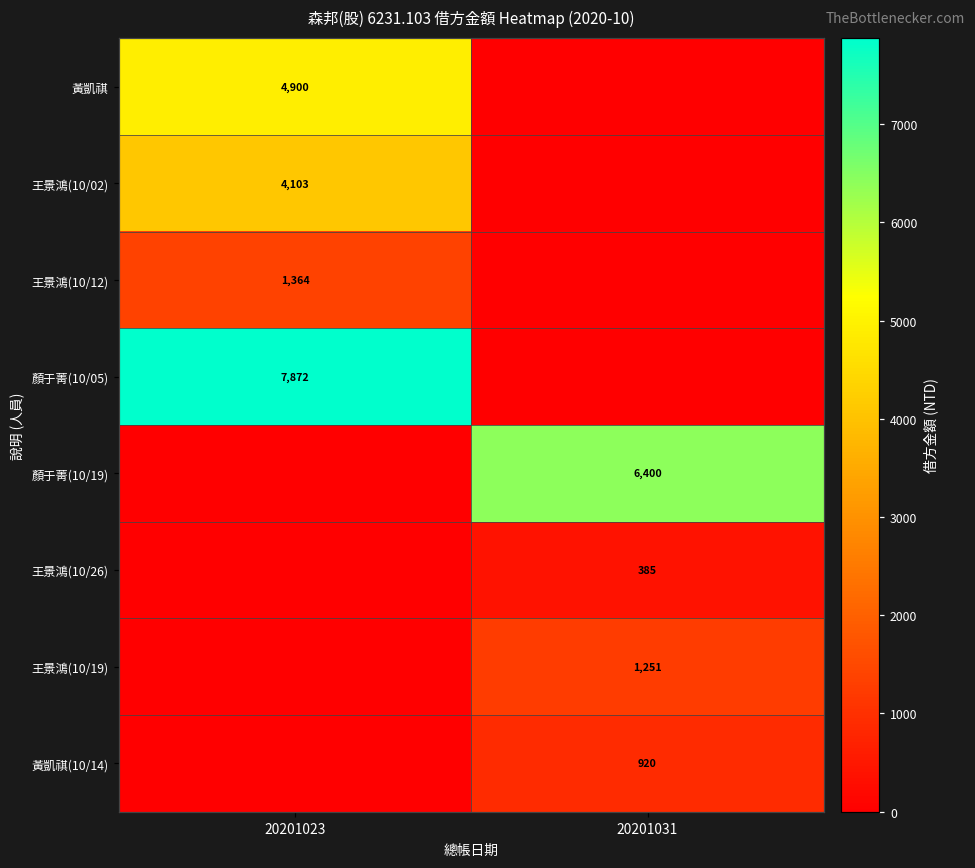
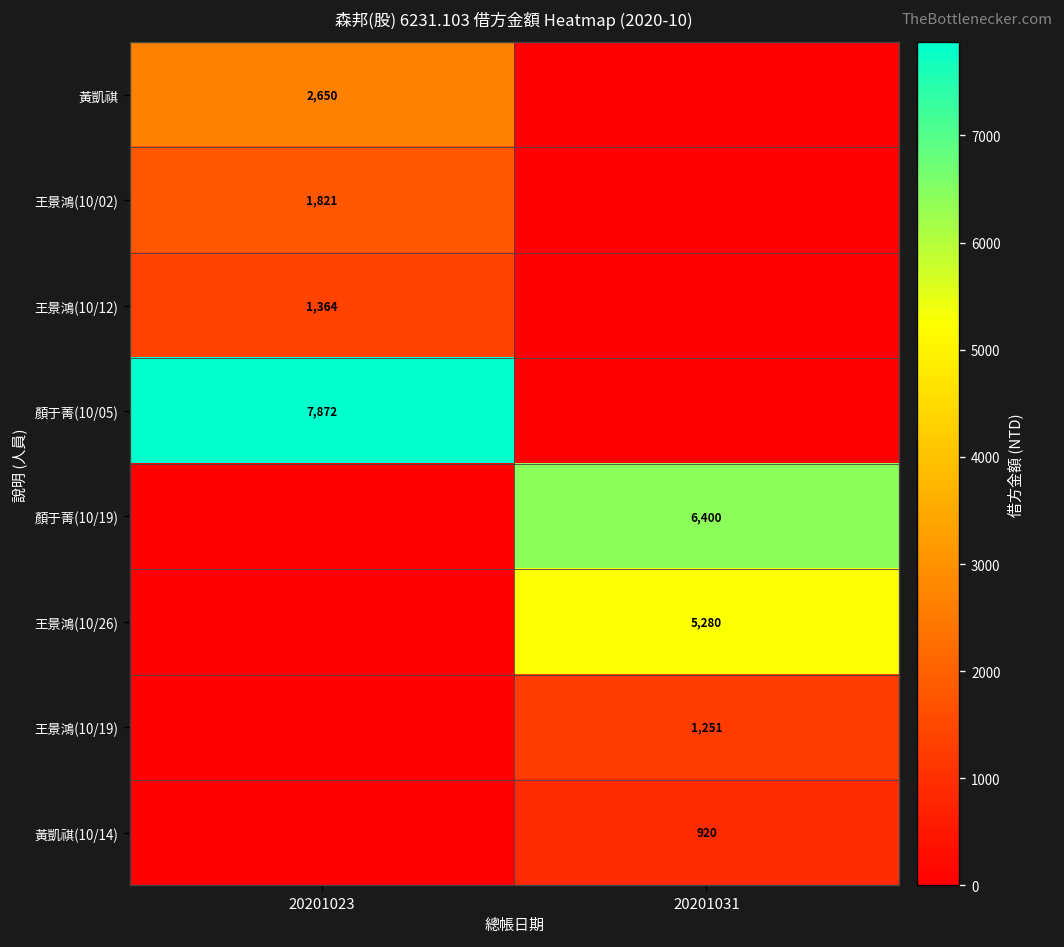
  {
    "黃凱祺": {
-     "20201023": "4,900"
+     "20201023": "2,650"
    },
    "王景鴻(10/02)": {
-     "20201023": "4,103"
+     "20201023": "1,821"
    },
    "王景鴻(10/12)": {
      "20201023": "1,364"
    },
    "顏于菁(10/05)": {
      "20201023": "7,872"
    },
    "顏于菁(10/19)": {
      "20201031": "6,400"
    },
    "王景鴻(10/26)": {
-     "20201031": "385"
+     "20201031": "5,280"
    },
    "王景鴻(10/19)": {
      "20201031": "1,251"
    },
    "黃凱祺(10/14)": {
      "20201031": "920"
    }
  }
